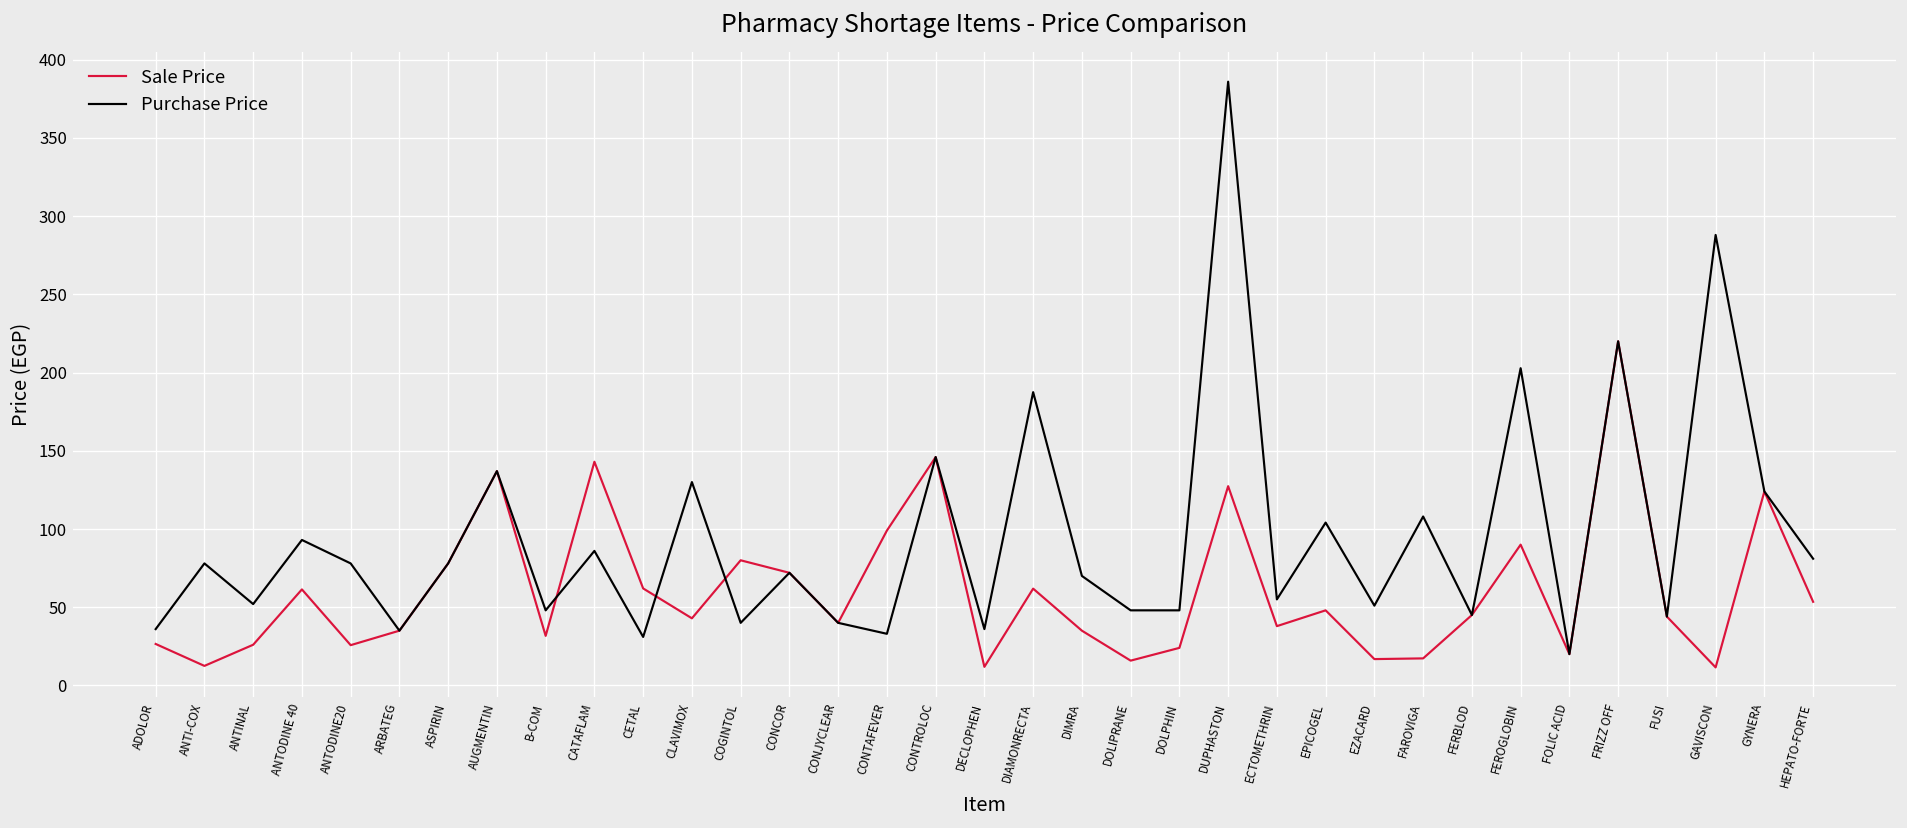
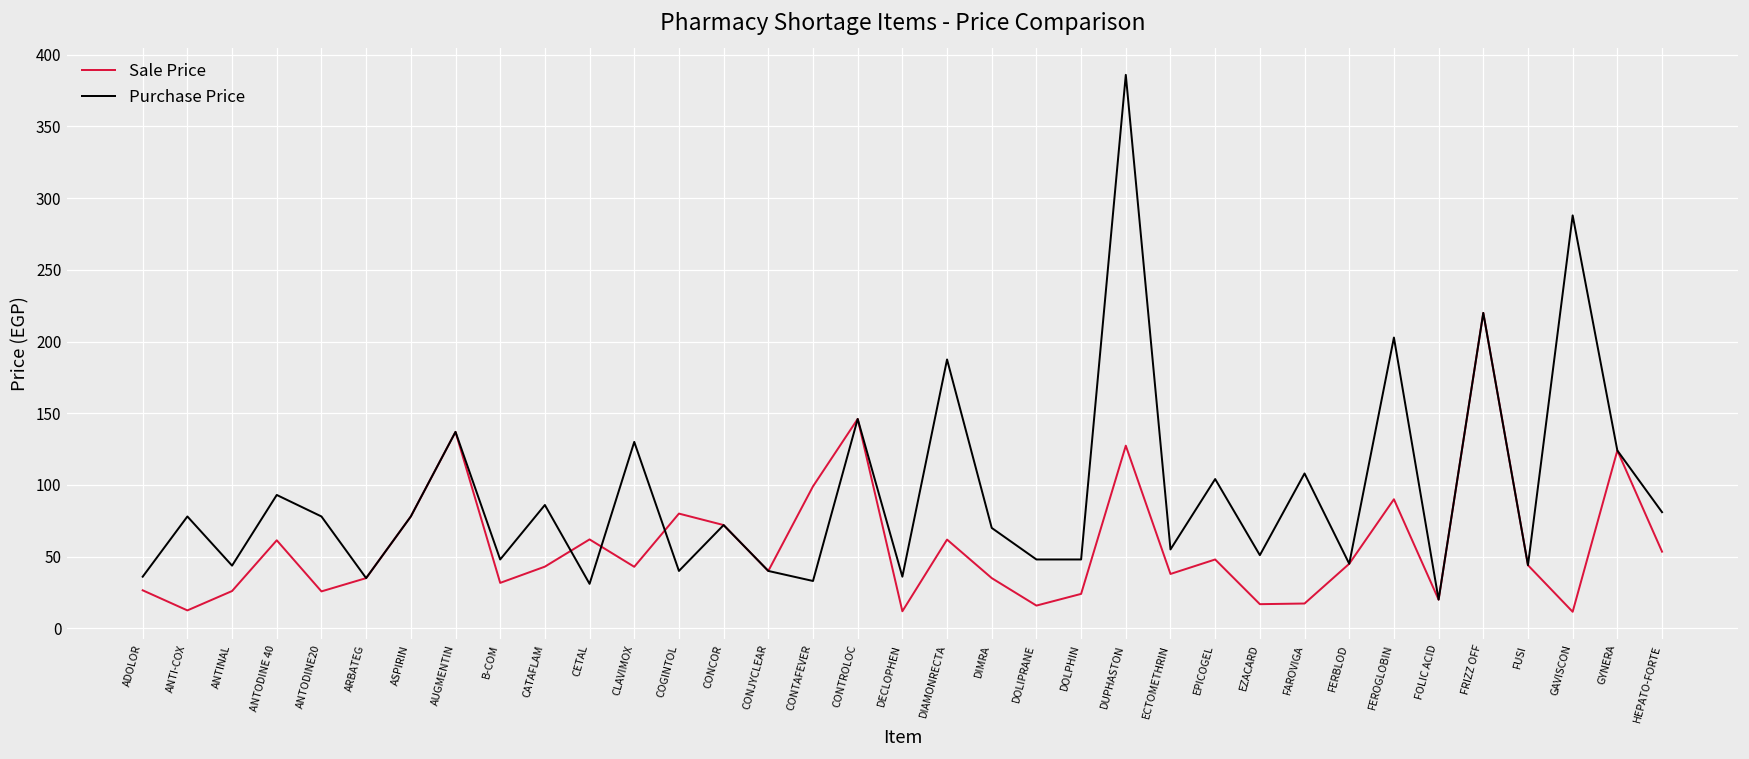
  {
    "Sale Price": {
      "ADOLOR": 27,
      "ANTI-COX": 12,
      "ANTINAL": 26,
      "ANTODINE 40": 61,
      "ANTODINE20": 26,
      "B-COM": 32,
-     "CATAFLAM": 143,
+     "CATAFLAM": 43,
      "CETAL": 62,
      "CLAVIMOX": 43,
      "COGINTOL": 80,
      "CONTAFEVER": 99,
      "DECLOPHEN": 12,
      "DIAMONRECTA": 62,
      "DIMRA": 35,
      "DOLIPRANE": 16,
      "DOLPHIN": 24,
      "DUPHASTON": 127,
      "ECTOMETHRIN": 38,
      "EPICOGEL": 48,
      "EZACARD": 17,
      "FAROVIGA": 17,
      "FEROGLOBIN": 90,
      "GAVISCON": 12,
      "HEPATO-FORTE": 53
    },
    "Purchase Price": {
      "ADOLOR": 36,
      "ANTI-COX": 78,
-     "ANTINAL": 52,
+     "ANTINAL": 44,
      "ANTODINE 40": 93,
      "ANTODINE20": 78,
      "B-COM": 48,
      "CATAFLAM": 86,
      "CETAL": 31,
      "CLAVIMOX": 130,
      "COGINTOL": 40,
      "CONTAFEVER": 33,
      "DECLOPHEN": 36,
      "DIAMONRECTA": 188,
      "DIMRA": 70,
      "DOLIPRANE": 48,
      "DOLPHIN": 48,
      "DUPHASTON": 386,
      "ECTOMETHRIN": 55,
      "EPICOGEL": 104,
      "EZACARD": 51,
      "FAROVIGA": 108,
      "FEROGLOBIN": 203,
      "GAVISCON": 288,
      "HEPATO-FORTE": 81
    }
  }
